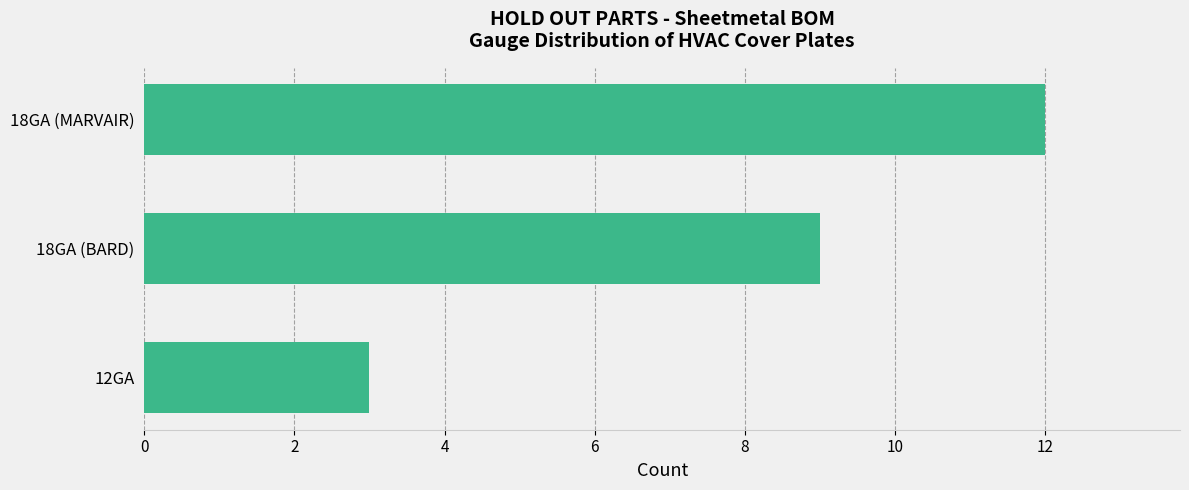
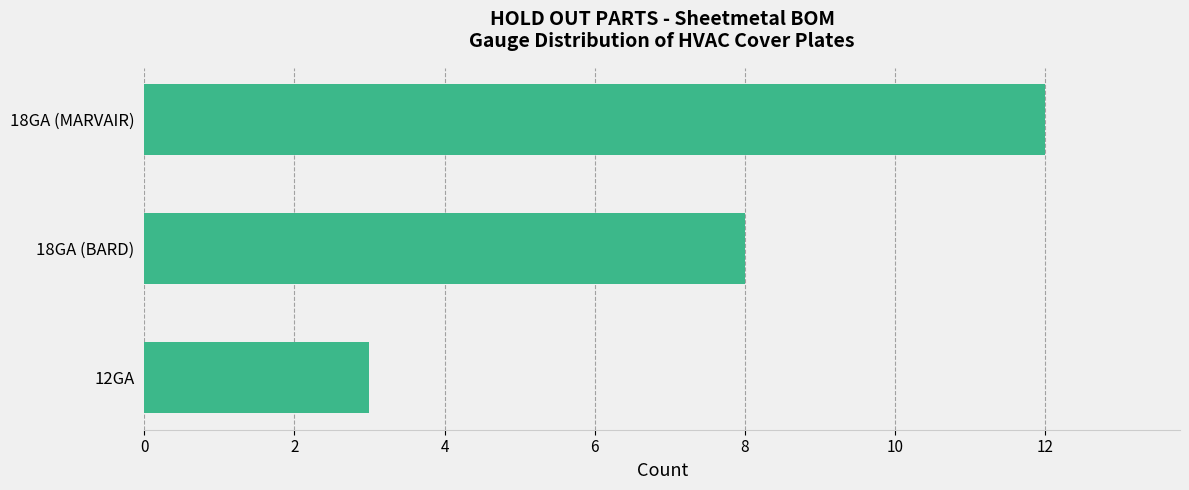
  {
    "18GA (MARVAIR)": 12,
-   "18GA (BARD)": 9,
+   "18GA (BARD)": 8,
    "12GA": 3
  }
